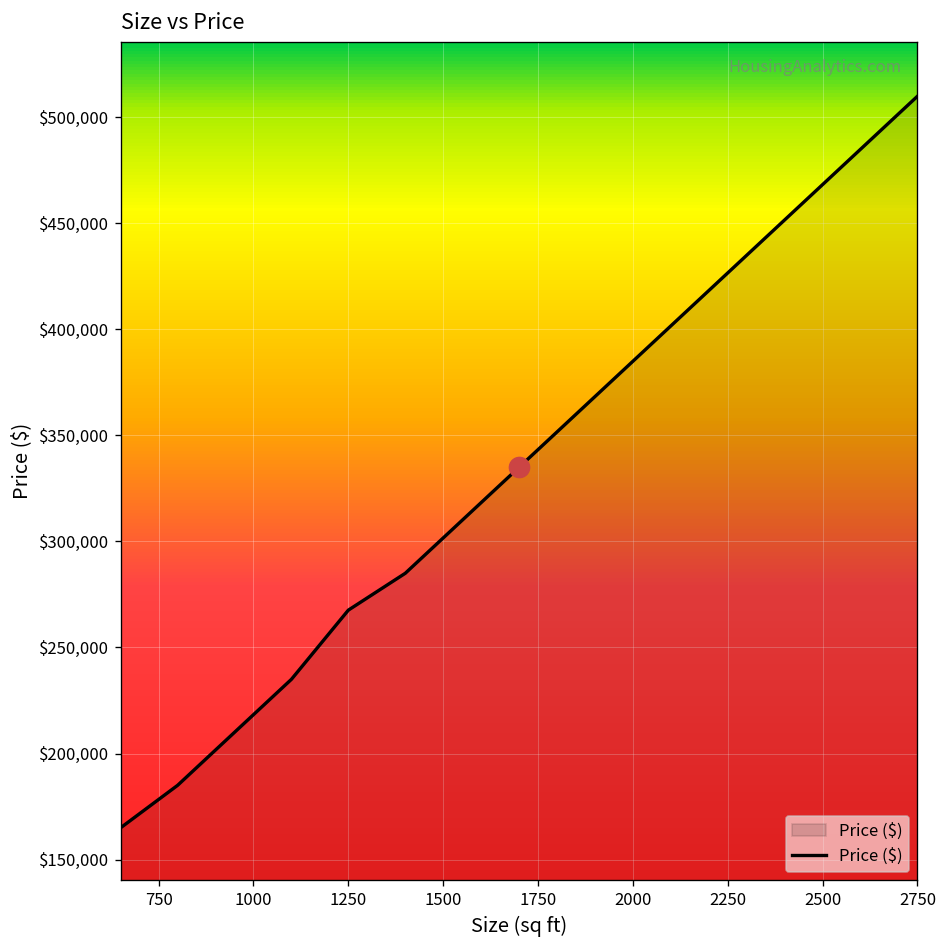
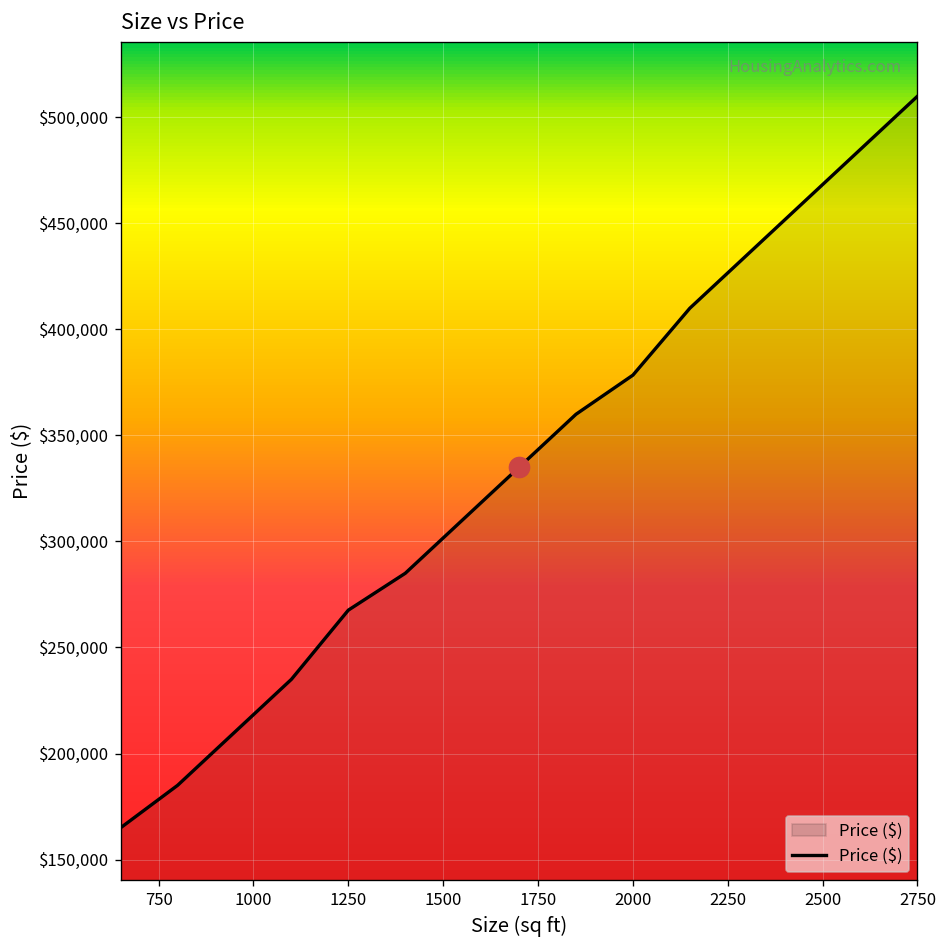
  {
    "Price ($)": {
      "1250": "$268,000",
-     "2000": "$385,000",
+     "2000": "$378,000",
      "2750": "$510,000"
    }
  }
